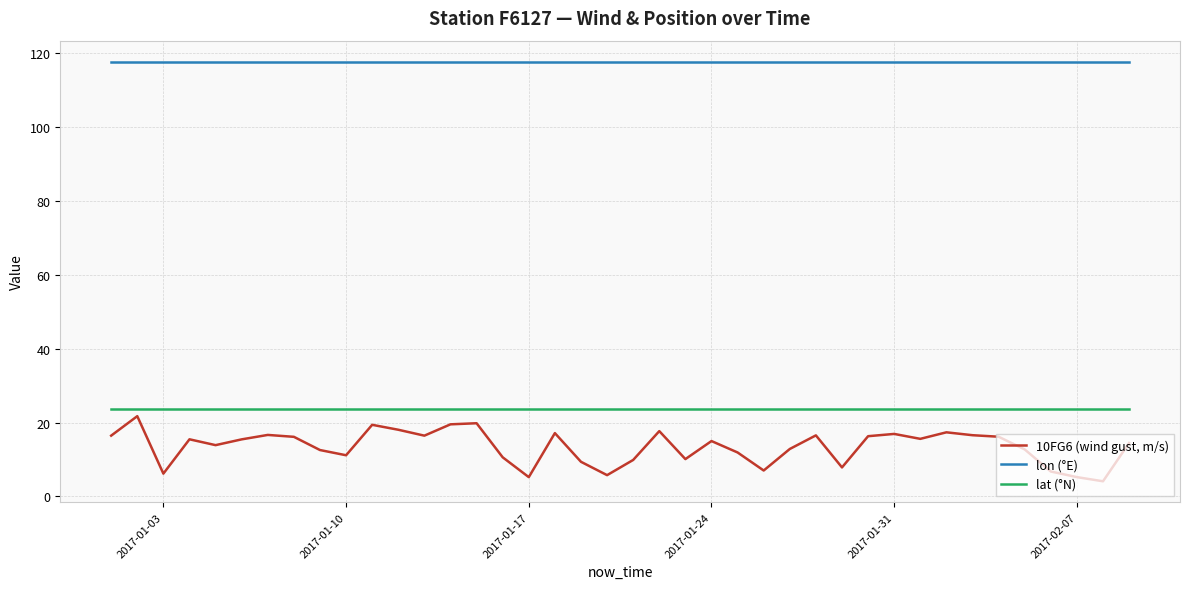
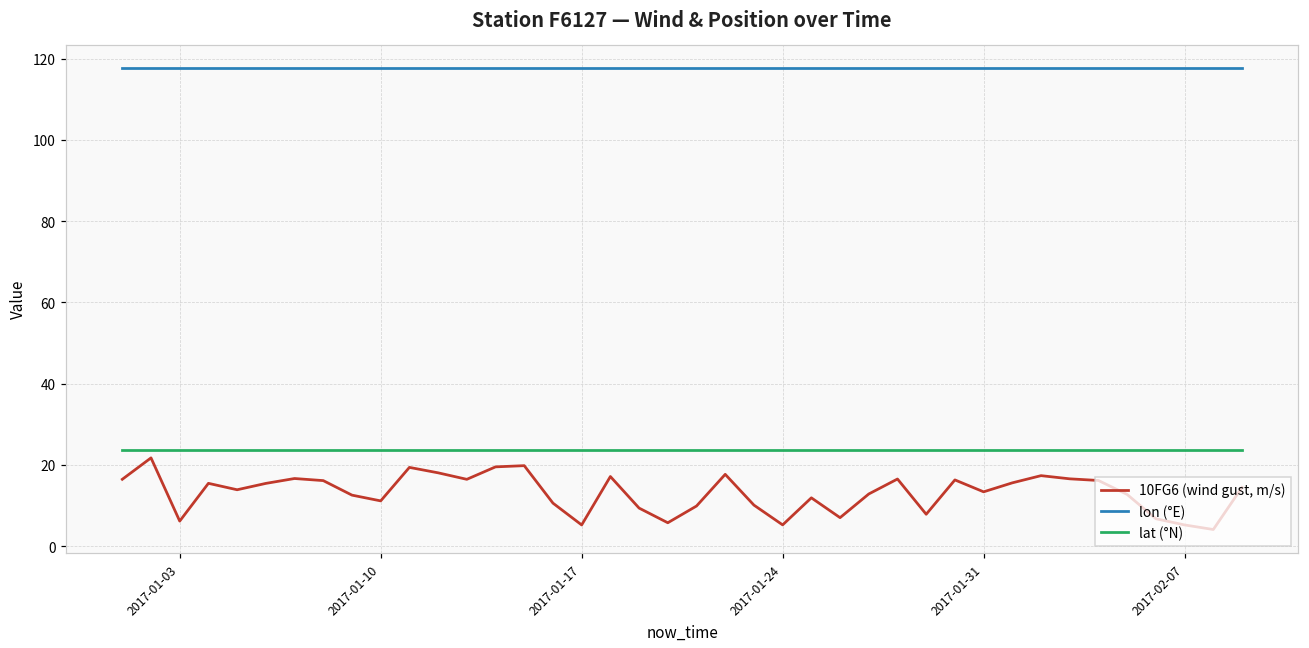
  {
    "10FG6 (wind gust, m/s)": {
      "2017-01-03": 6,
      "2017-01-10": 11,
      "2017-01-17": 5,
-     "2017-01-24": 15,
-     "2017-01-31": 17
+     "2017-01-24": 5,
+     "2017-01-31": 13
    },
    "lon (°E)": {
      "2017-01-03": 118,
      "2017-01-10": 118,
      "2017-01-17": 118,
      "2017-01-24": 118,
      "2017-01-31": 118,
      "2017-02-07": 118
    },
    "lat (°N)": {
      "2017-01-03": 24,
      "2017-01-10": 24,
      "2017-01-17": 24,
      "2017-01-24": 24,
      "2017-01-31": 24,
      "2017-02-07": 24
    }
  }
